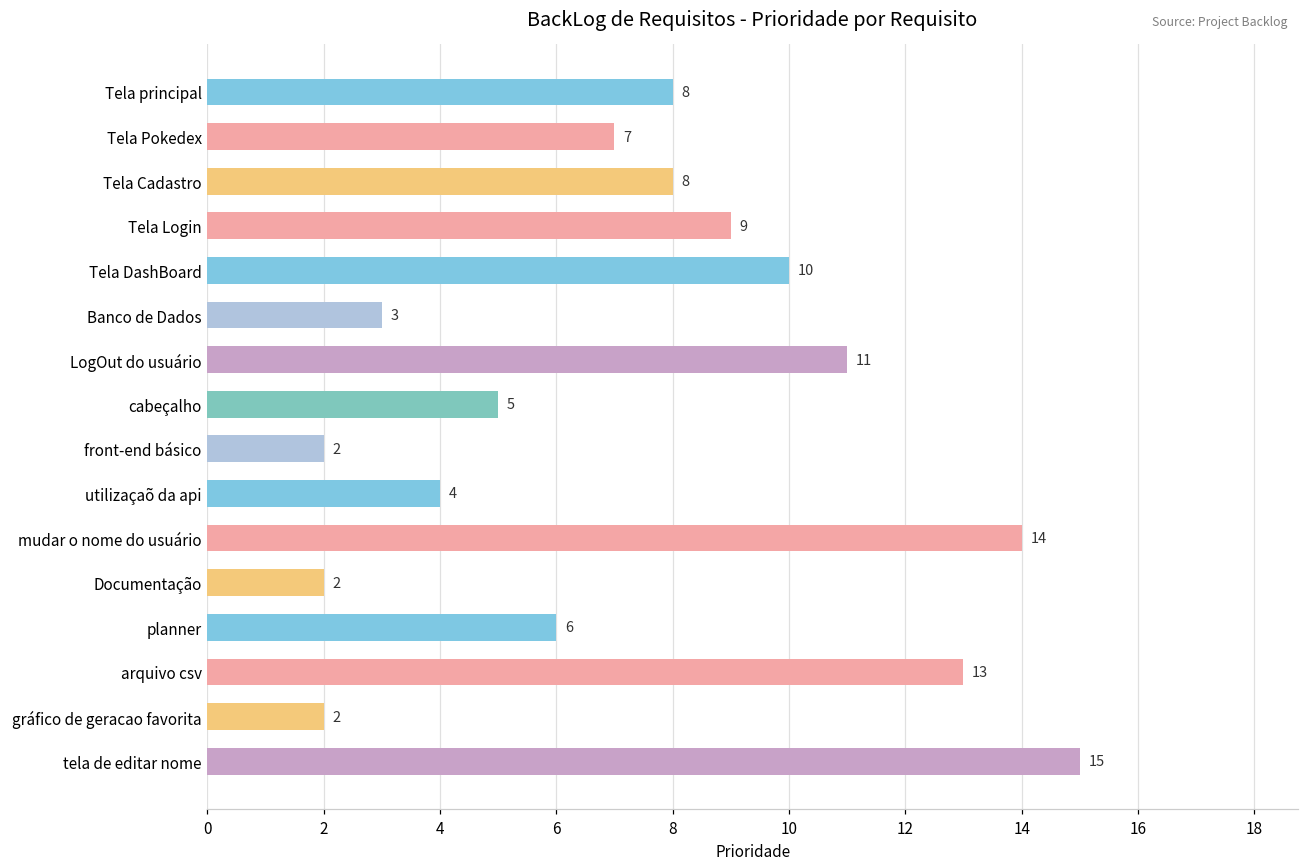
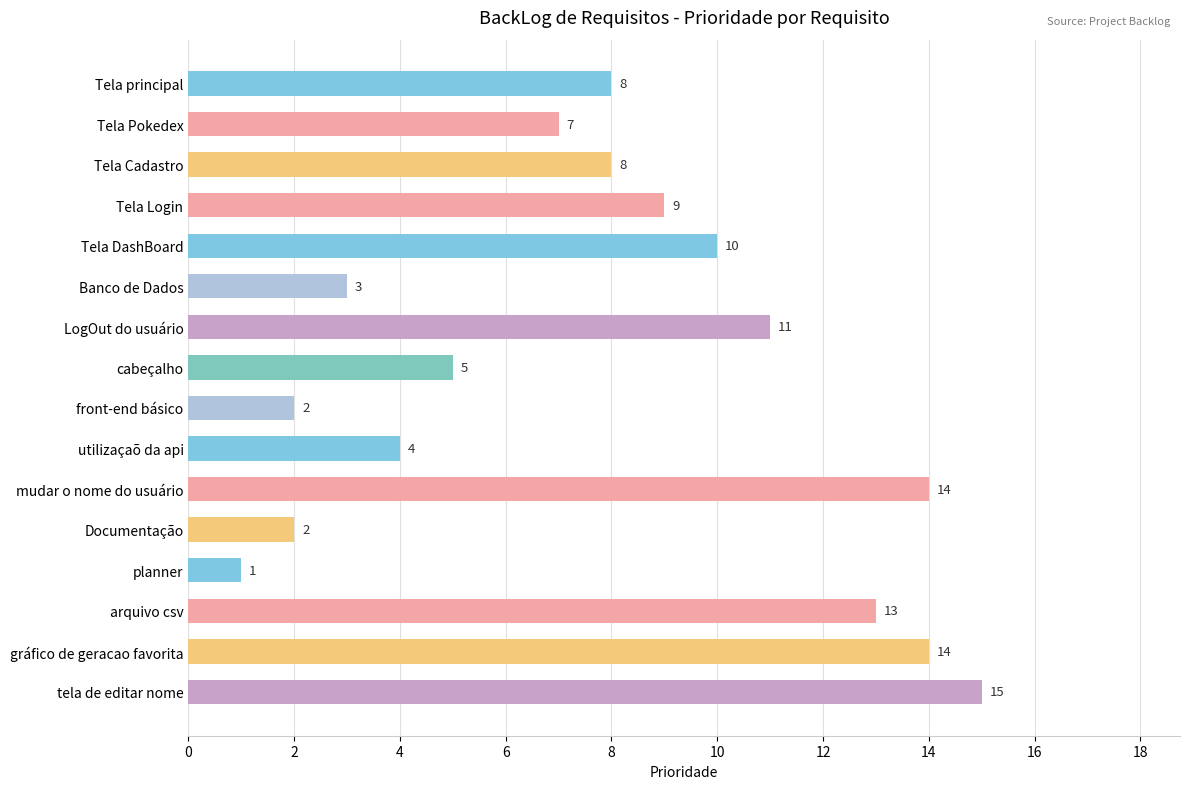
  {
    "Tela principal": 8,
    "Tela Pokedex": 7,
    "Tela Cadastro": 8,
    "Tela Login": 9,
    "Tela DashBoard": 10,
    "Banco de Dados": 3,
    "LogOut do usuário": 11,
    "cabeçalho": 5,
    "front-end básico": 2,
    "utilizaçaõ da api": 4,
    "mudar o nome do usuário": 14,
    "Documentação": 2,
-   "planner": 6,
+   "planner": 1,
    "arquivo csv": 13,
-   "gráfico de geracao favorita": 2,
+   "gráfico de geracao favorita": 14,
    "tela de editar nome": 15
  }
